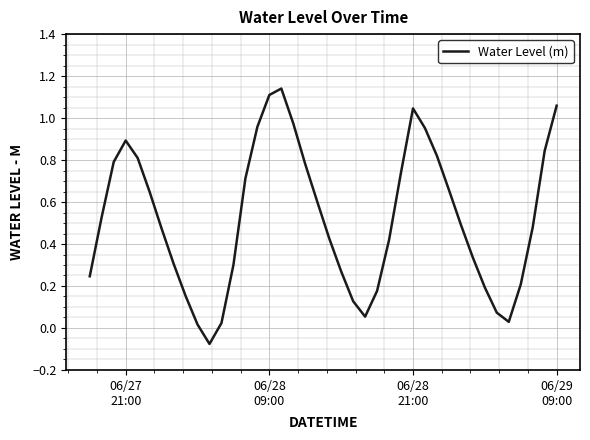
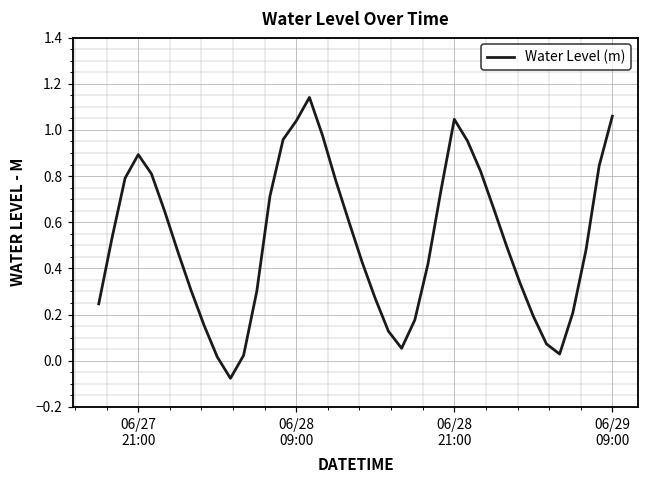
  {
    "06/27 21:00": 0.89,
-   "06/28 09:00": 1.11,
+   "06/28 09:00": 1.04,
    "06/28 21:00": 1.05,
    "06/29 09:00": 1.06
  }
